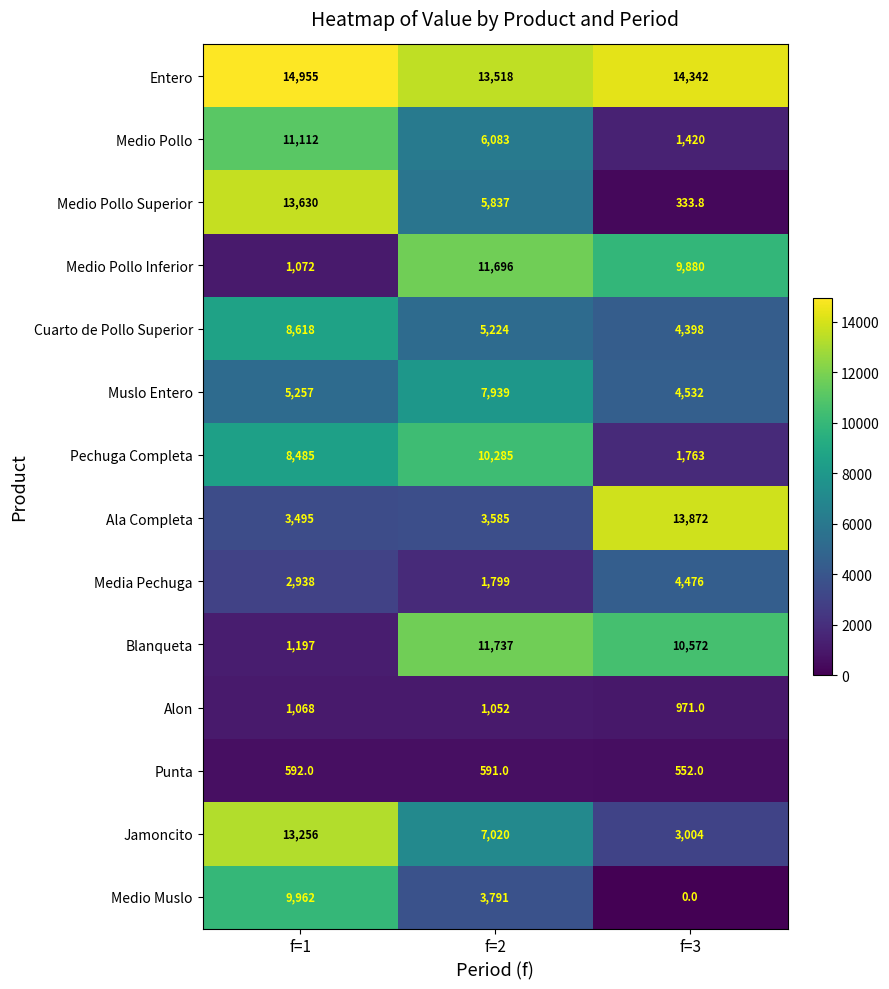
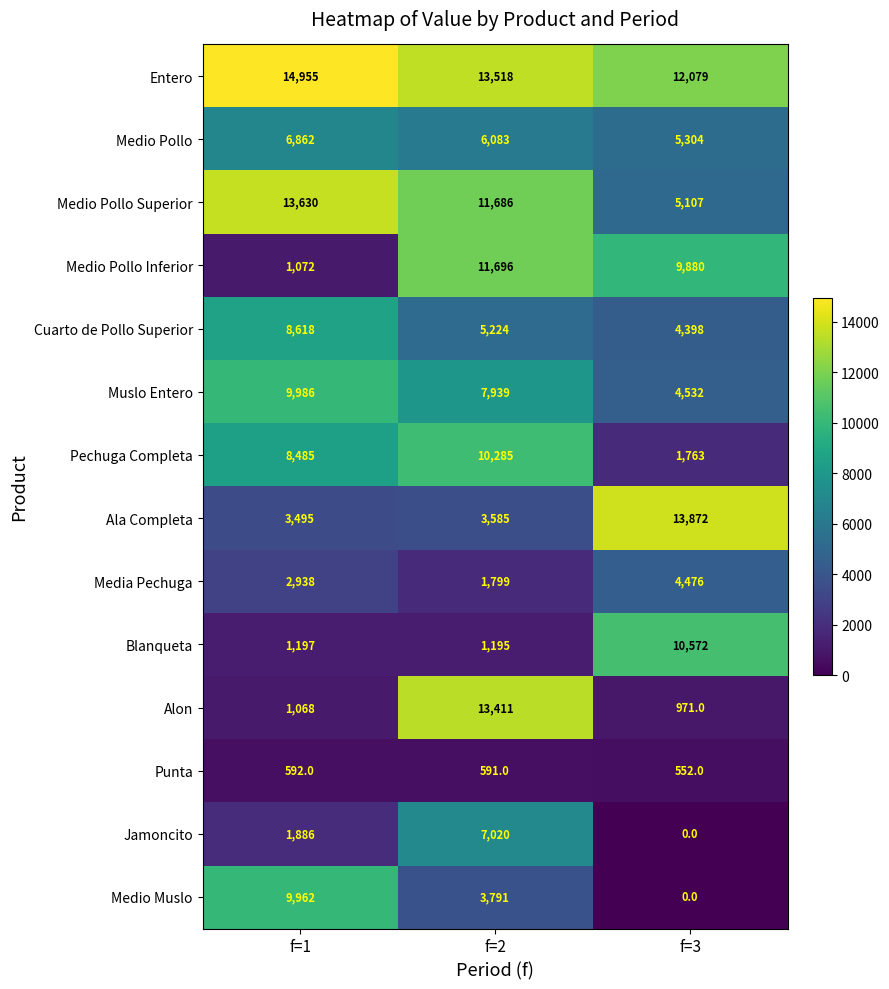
  {
    "Entero": {
      "f=1": "14,955",
      "f=2": "13,518",
-     "f=3": "14,342"
+     "f=3": "12,079"
    },
    "Medio Pollo": {
-     "f=1": "11,112",
+     "f=1": "6,862",
      "f=2": "6,083",
-     "f=3": "1,420"
+     "f=3": "5,304"
    },
    "Medio Pollo Superior": {
      "f=1": "13,630",
-     "f=2": "5,837",
-     "f=3": "333.8"
+     "f=2": "11,686",
+     "f=3": "5,107"
    },
    "Medio Pollo Inferior": {
      "f=1": "1,072",
      "f=2": "11,696",
      "f=3": "9,880"
    },
    "Cuarto de Pollo Superior": {
      "f=1": "8,618",
      "f=2": "5,224",
      "f=3": "4,398"
    },
    "Muslo Entero": {
-     "f=1": "5,257",
+     "f=1": "9,986",
      "f=2": "7,939",
      "f=3": "4,532"
    },
    "Pechuga Completa": {
      "f=1": "8,485",
      "f=2": "10,285",
      "f=3": "1,763"
    },
    "Ala Completa": {
      "f=1": "3,495",
      "f=2": "3,585",
      "f=3": "13,872"
    },
    "Media Pechuga": {
      "f=1": "2,938",
      "f=2": "1,799",
      "f=3": "4,476"
    },
    "Blanqueta": {
      "f=1": "1,197",
-     "f=2": "11,737",
+     "f=2": "1,195",
      "f=3": "10,572"
    },
    "Alon": {
      "f=1": "1,068",
-     "f=2": "1,052",
+     "f=2": "13,411",
      "f=3": "971.0"
    },
    "Punta": {
      "f=1": "592.0",
      "f=2": "591.0",
      "f=3": "552.0"
    },
    "Jamoncito": {
-     "f=1": "13,256",
+     "f=1": "1,886",
      "f=2": "7,020",
-     "f=3": "3,004"
+     "f=3": "0.0"
    },
    "Medio Muslo": {
      "f=1": "9,962",
      "f=2": "3,791",
      "f=3": "0.0"
    }
  }
